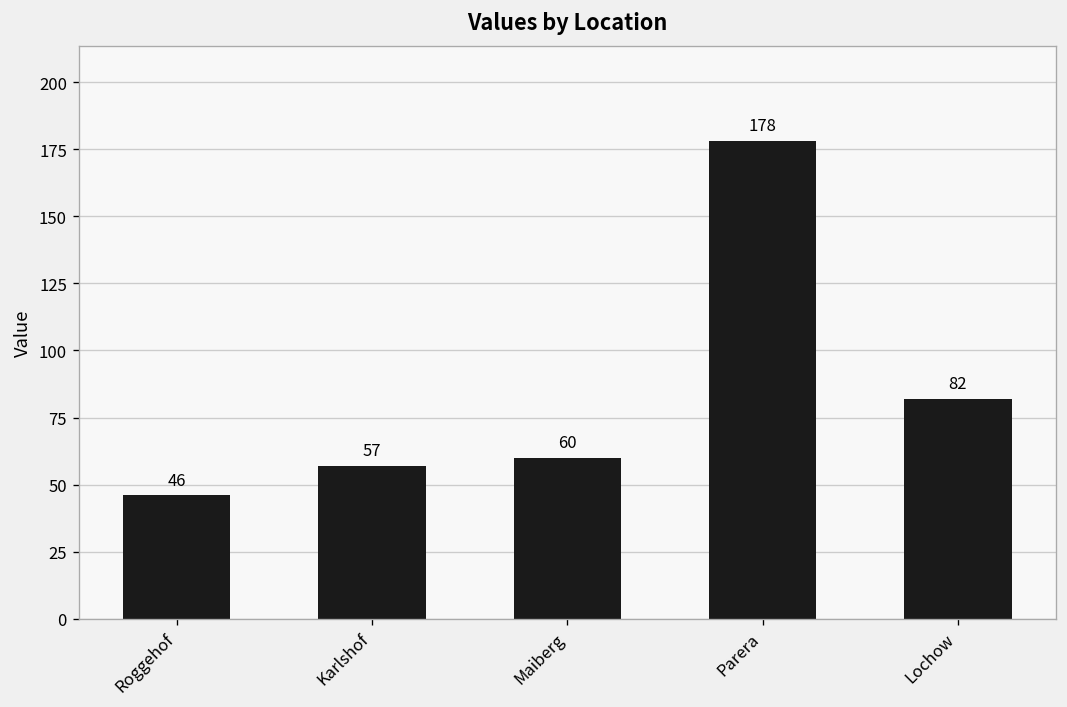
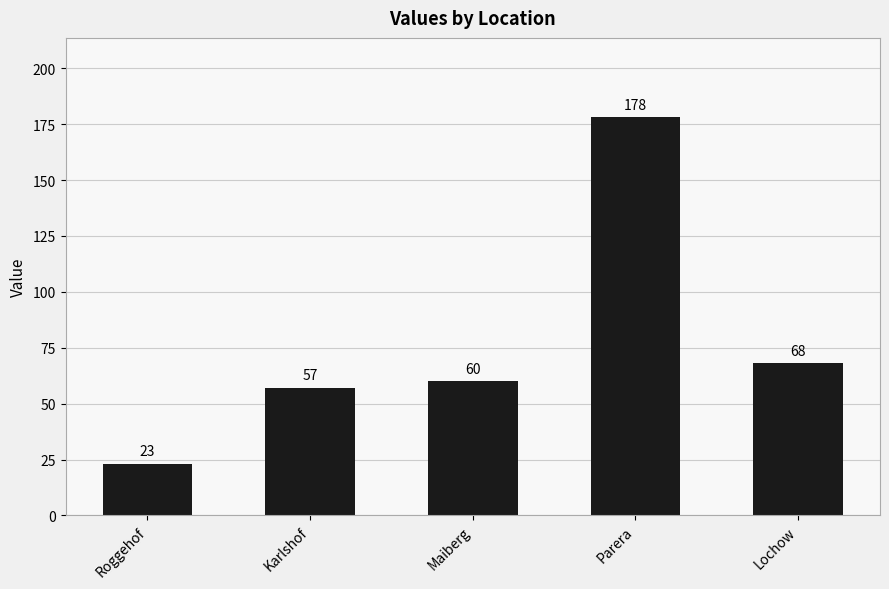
  {
-   "Roggehof": 46,
+   "Roggehof": 23,
    "Karlshof": 57,
    "Maiberg": 60,
    "Parera": 178,
-   "Lochow": 82
+   "Lochow": 68
  }
